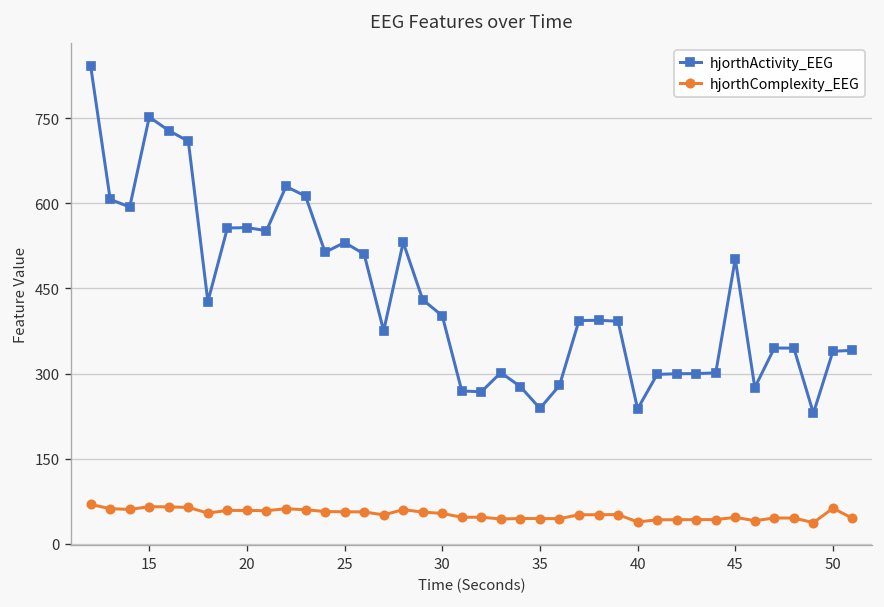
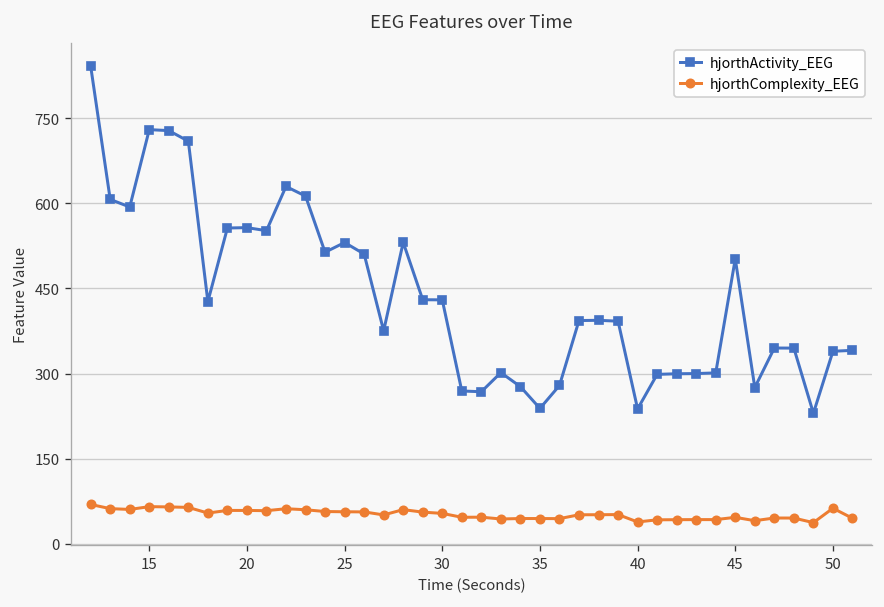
  {
    "hjorthActivity_EEG": {
-     "15": 750,
+     "15": 730,
      "20": 560,
      "25": 530,
-     "30": 400,
+     "30": 430,
      "35": 240,
      "40": 240,
      "45": 500,
      "50": 340
    },
    "hjorthComplexity_EEG": {
      "15": 70,
      "20": 60,
      "25": 60,
      "30": 50,
      "35": 40,
      "40": 40,
      "45": 50,
      "50": 60
    }
  }
